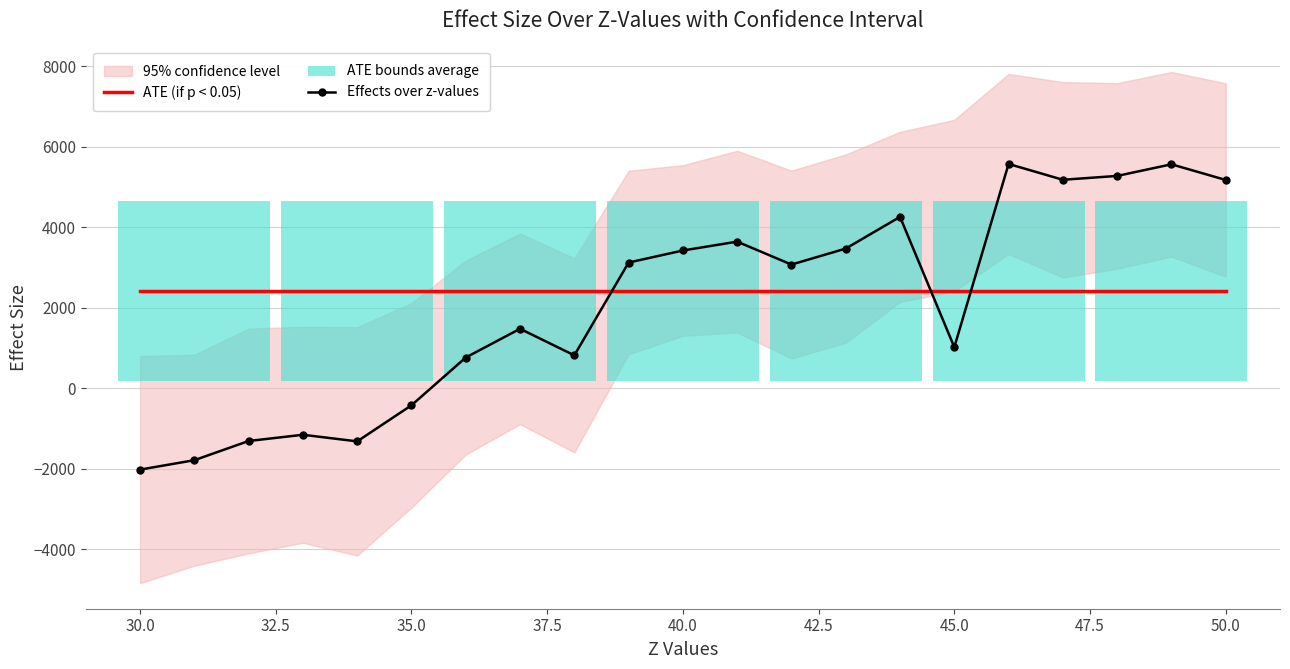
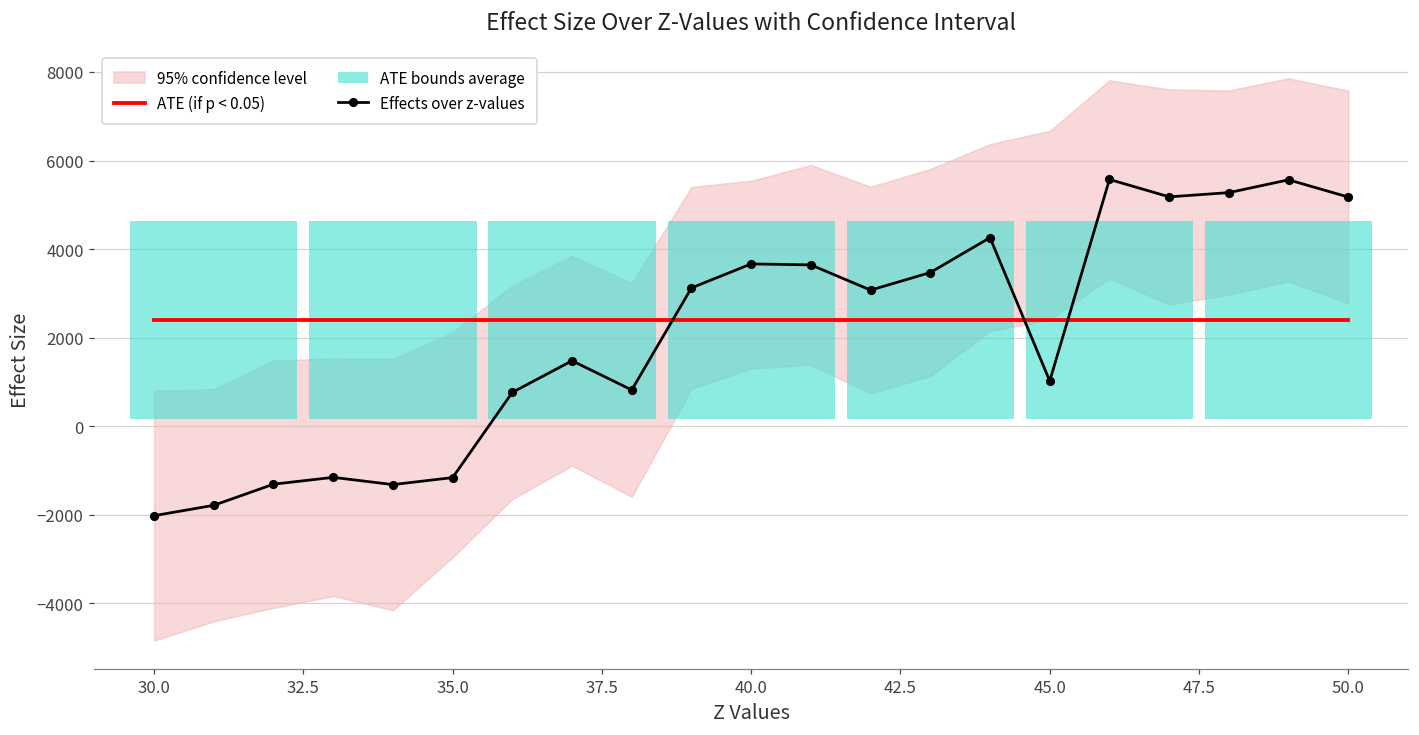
  {
    "ATE (if p < 0.05)": {
      "30.0": 2400,
      "35.0": 2400,
      "40.0": 2400,
      "45.0": 2400,
      "50.0": 2400
    },
    "Effects over z-values": {
      "30.0": -2000,
-     "35.0": -400,
-     "40.0": 3400,
+     "35.0": -1200,
+     "40.0": 3700,
      "45.0": 1000,
      "50.0": 5200
    }
  }
